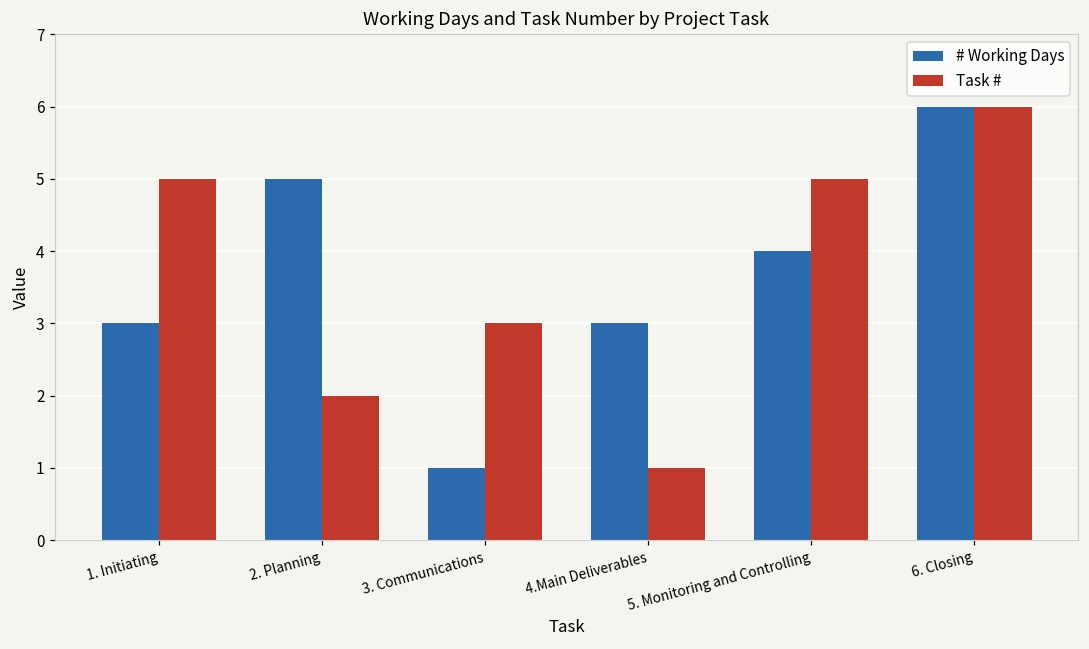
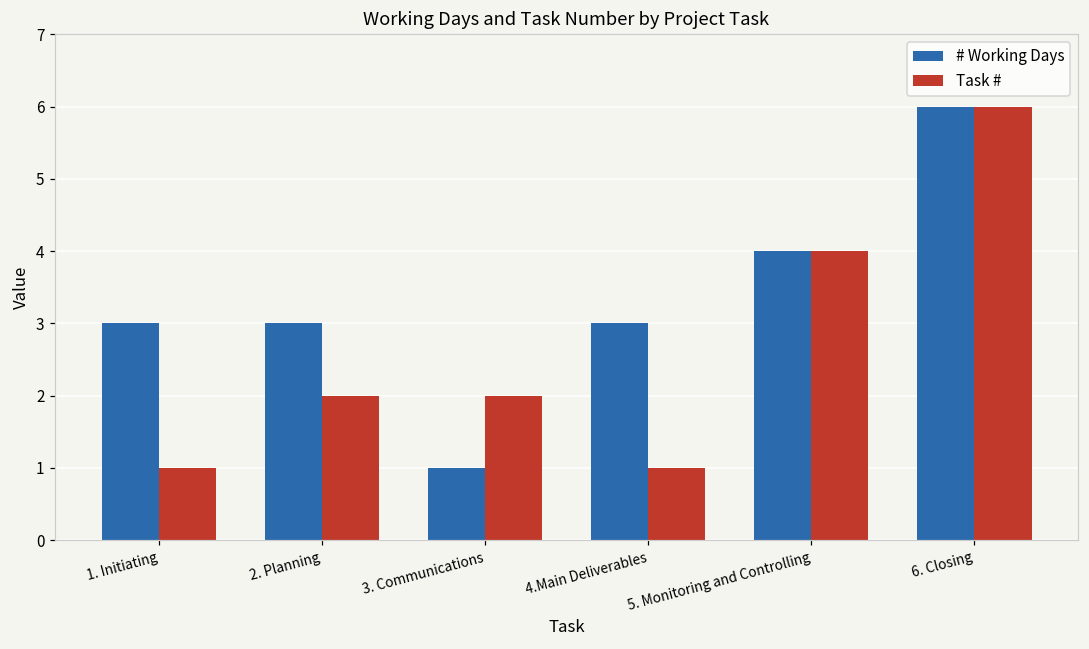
  {
    "# Working Days": {
      "1. Initiating": 3,
-     "2. Planning": 5,
+     "2. Planning": 3,
      "3. Communications": 1,
      "4.Main Deliverables": 3,
      "5. Monitoring and Controlling": 4,
      "6. Closing": 6
    },
    "Task #": {
-     "1. Initiating": 5,
+     "1. Initiating": 1,
      "2. Planning": 2,
-     "3. Communications": 3,
+     "3. Communications": 2,
      "4.Main Deliverables": 1,
-     "5. Monitoring and Controlling": 5,
+     "5. Monitoring and Controlling": 4,
      "6. Closing": 6
    }
  }
